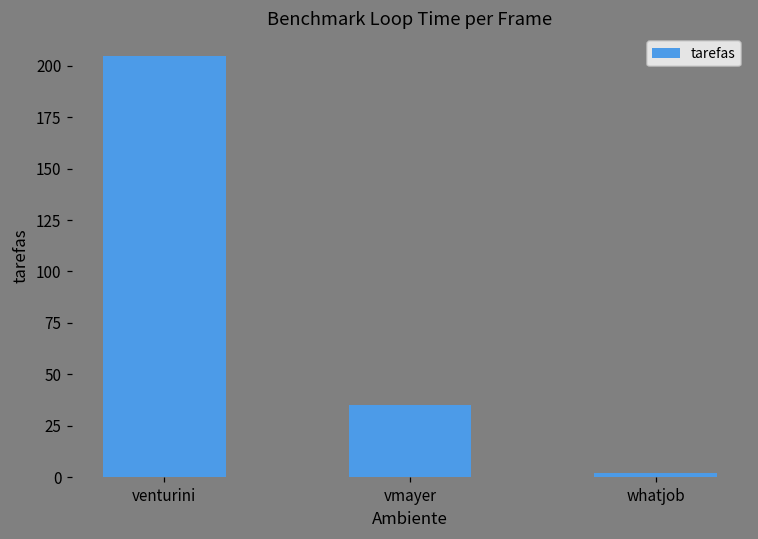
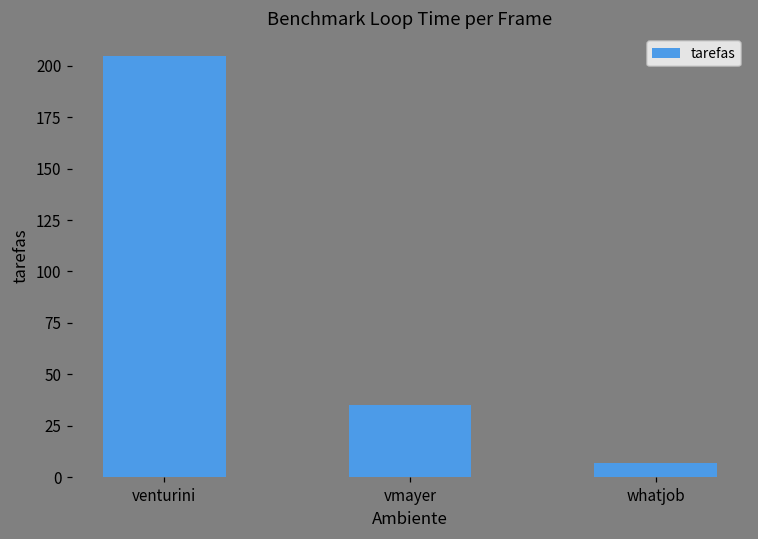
  {
    "venturini": 205,
    "vmayer": 35,
-   "whatjob": 2
+   "whatjob": 7
  }
